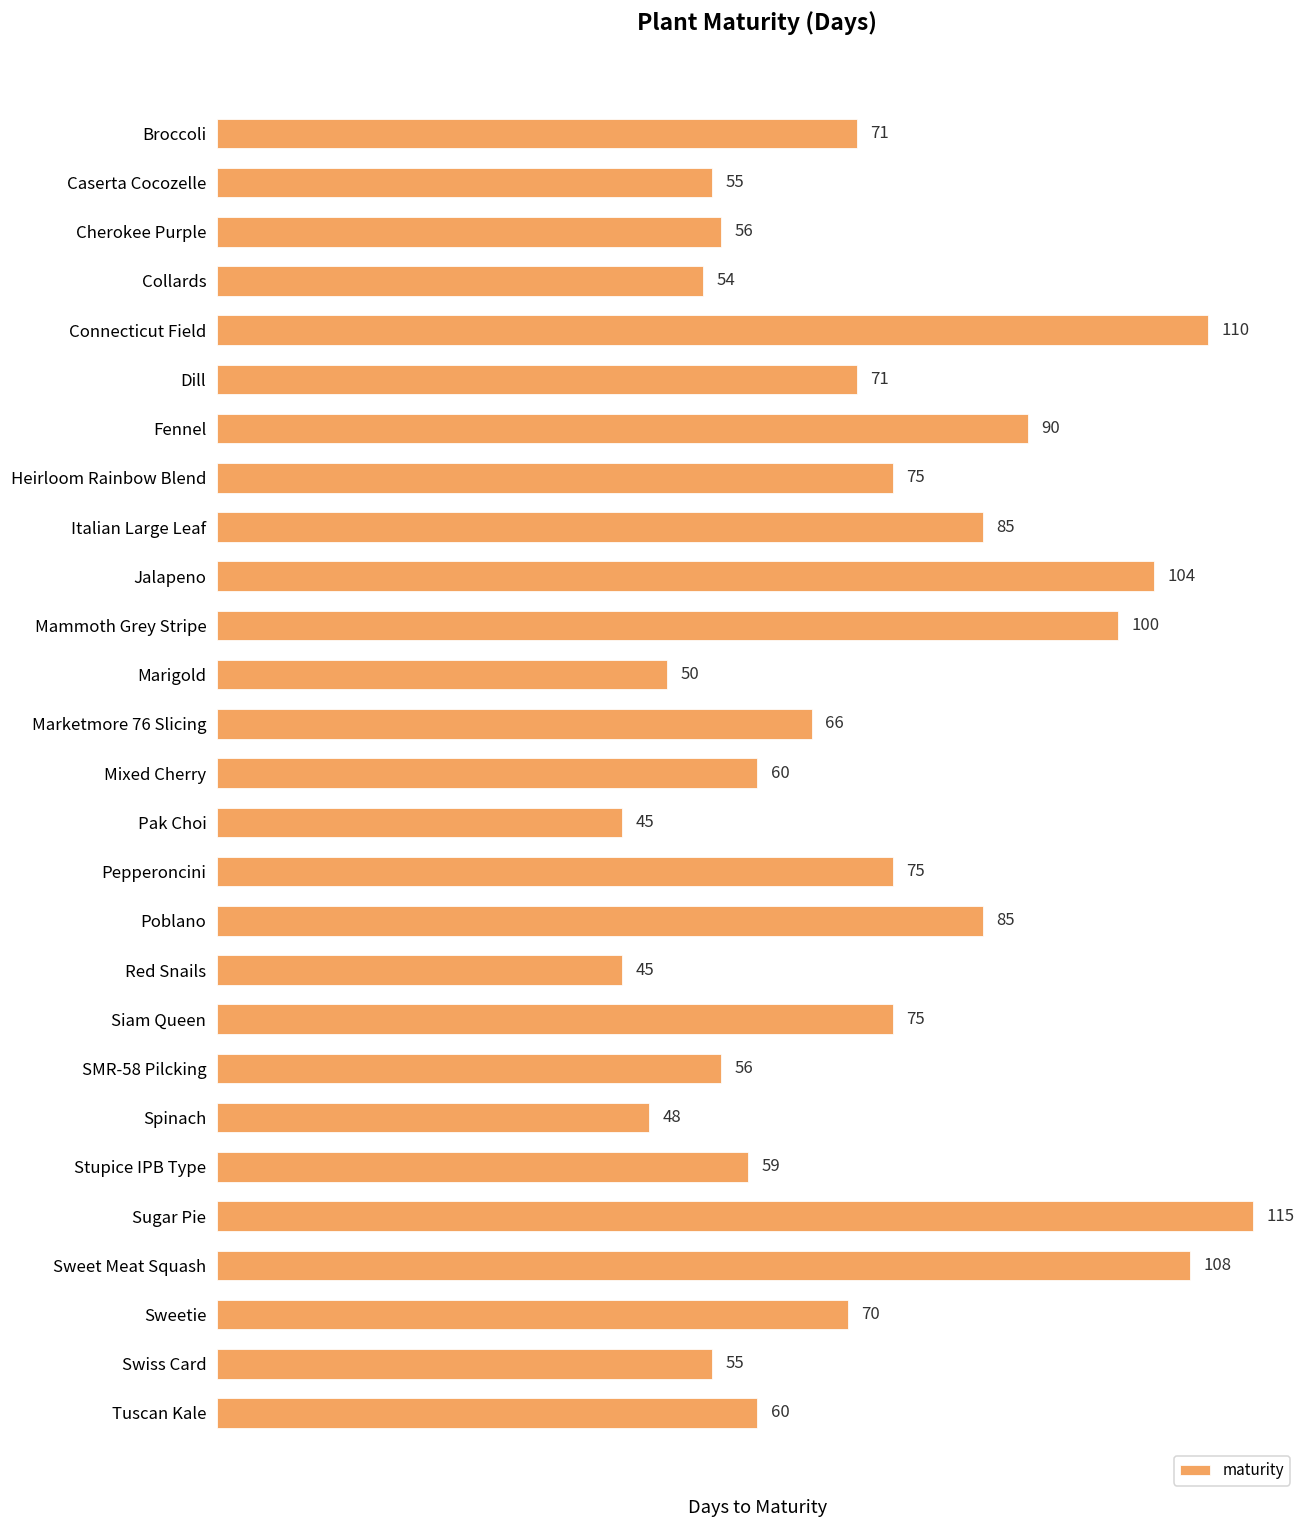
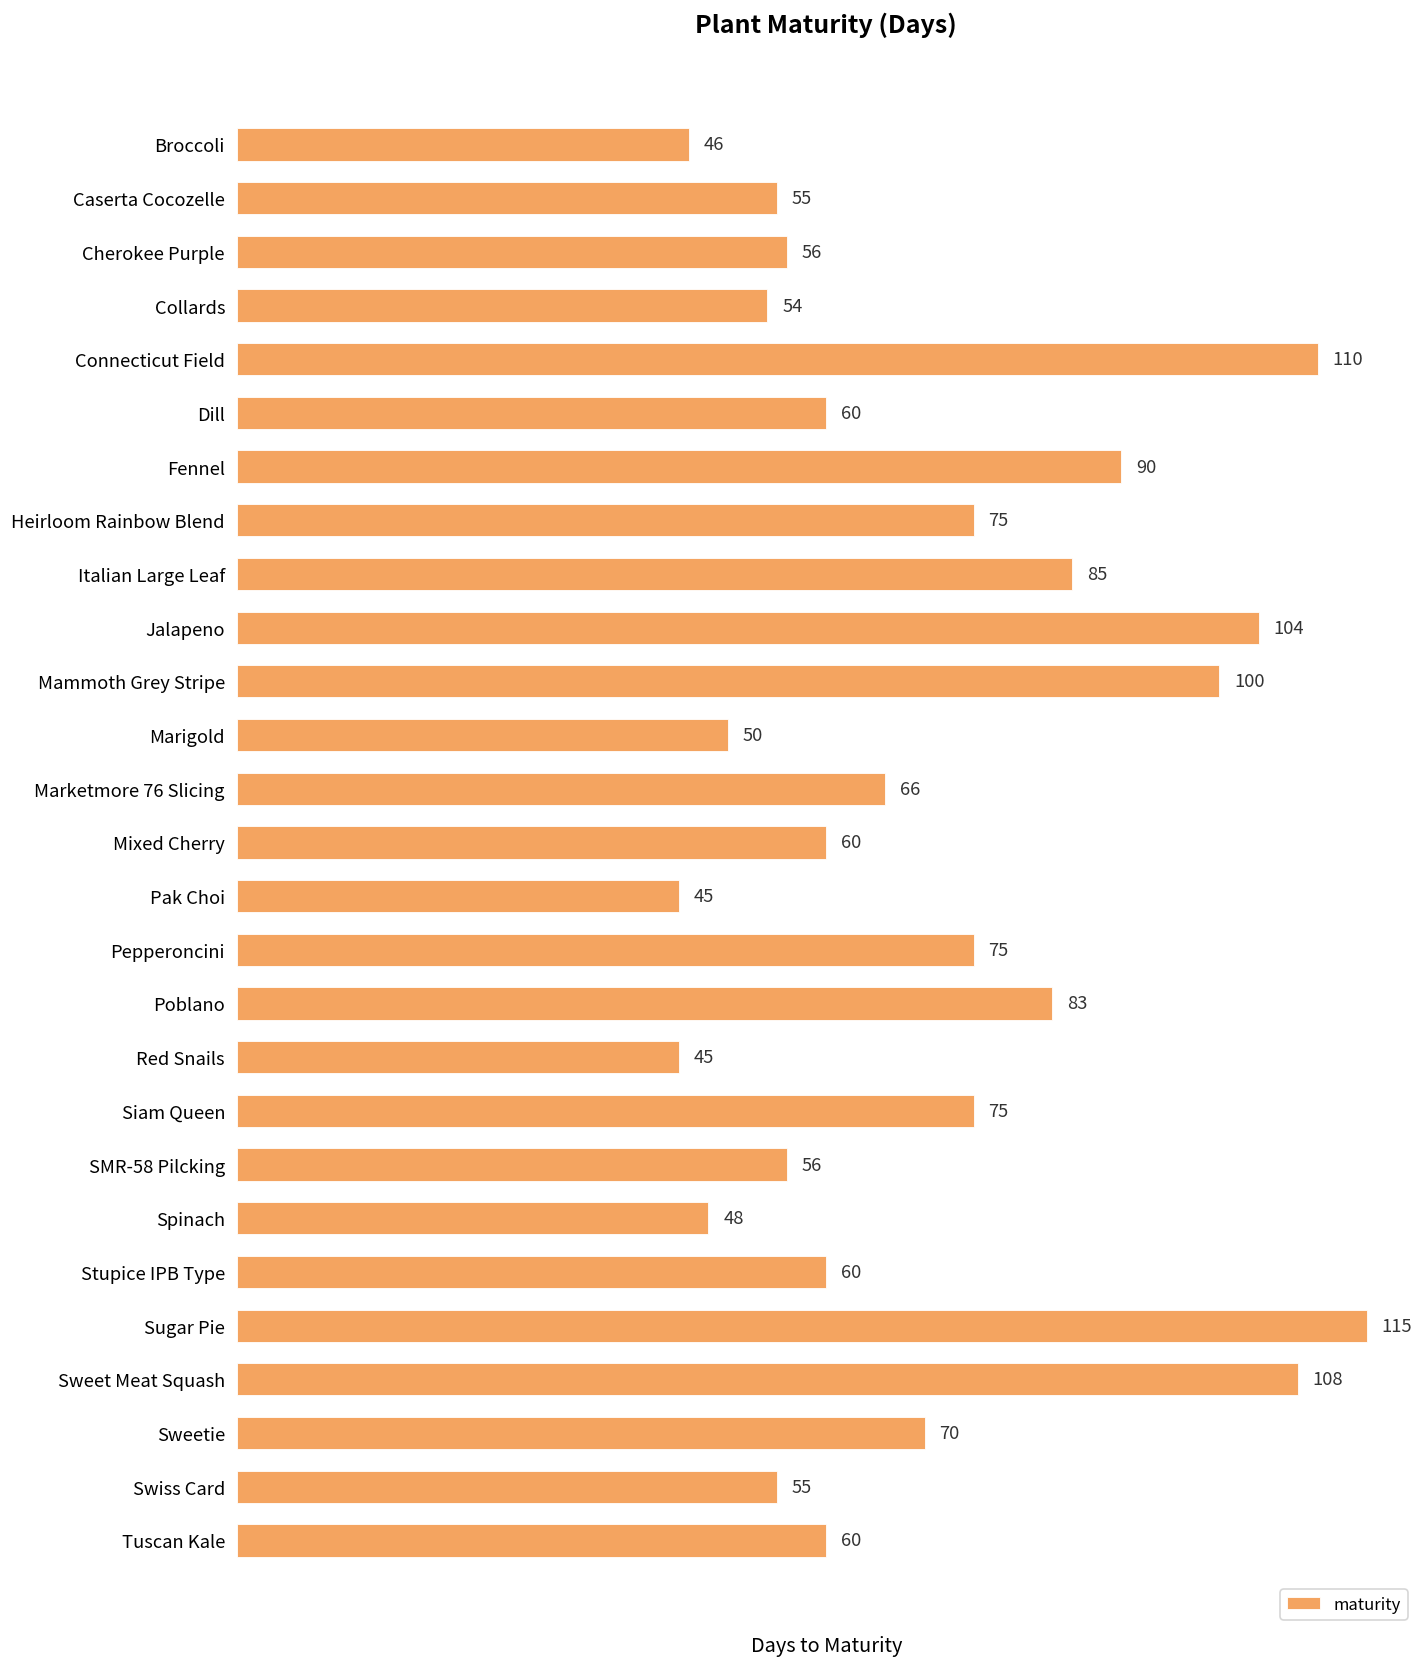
  {
-   "Broccoli": 71,
+   "Broccoli": 46,
    "Caserta Cocozelle": 55,
    "Cherokee Purple": 56,
    "Collards": 54,
    "Connecticut Field": 110,
-   "Dill": 71,
+   "Dill": 60,
    "Fennel": 90,
    "Heirloom Rainbow Blend": 75,
    "Italian Large Leaf": 85,
    "Jalapeno": 104,
    "Mammoth Grey Stripe": 100,
    "Marigold": 50,
    "Marketmore 76 Slicing": 66,
    "Mixed Cherry": 60,
    "Pak Choi": 45,
    "Pepperoncini": 75,
-   "Poblano": 85,
+   "Poblano": 83,
    "Red Snails": 45,
    "Siam Queen": 75,
    "SMR-58 Pilcking": 56,
    "Spinach": 48,
-   "Stupice IPB Type": 59,
+   "Stupice IPB Type": 60,
    "Sugar Pie": 115,
    "Sweet Meat Squash": 108,
    "Sweetie": 70,
    "Swiss Card": 55,
    "Tuscan Kale": 60
  }
